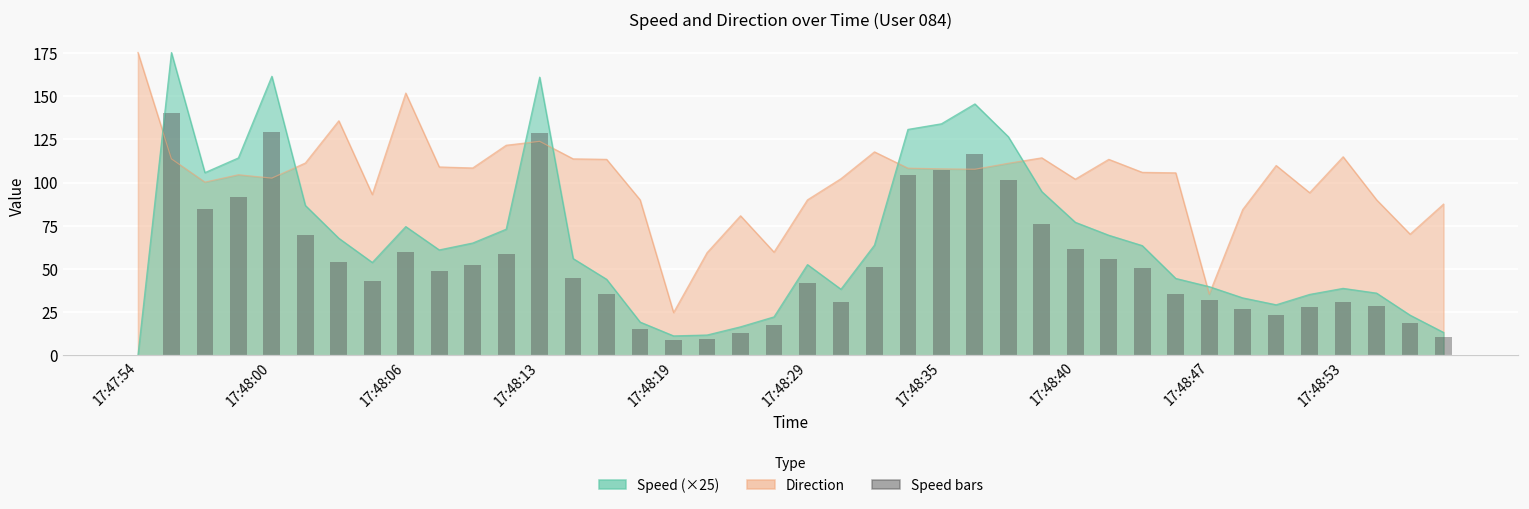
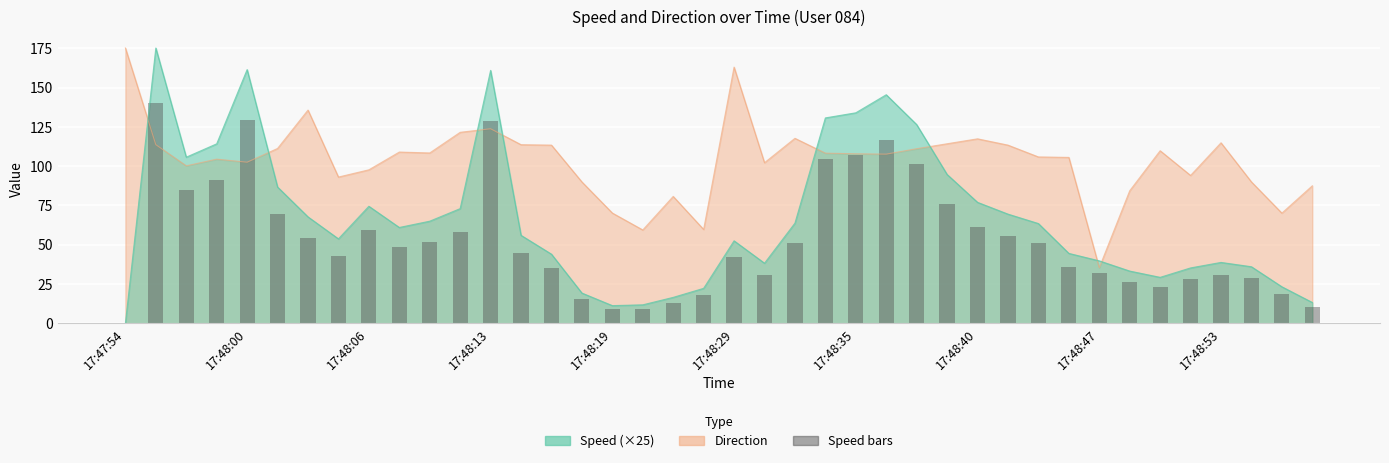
  {
    "Direction": {
      "17:47:54": 175,
      "17:48:00": 103,
-     "17:48:06": 152,
+     "17:48:06": 98,
      "17:48:13": 124,
-     "17:48:19": 25,
-     "17:48:29": 90,
+     "17:48:19": 70,
+     "17:48:29": 163,
      "17:48:35": 108,
-     "17:48:40": 102,
+     "17:48:40": 117,
      "17:48:47": 35,
      "17:48:53": 115
    },
    "Speed bars": {
      "17:47:54": 0,
      "17:48:00": 129,
      "17:48:06": 60,
      "17:48:13": 129,
      "17:48:19": 9,
      "17:48:29": 42,
      "17:48:35": 107,
      "17:48:40": 62,
      "17:48:47": 32,
      "17:48:53": 31
    },
    "Speed (×25)": {
      "17:47:54": 0,
      "17:48:00": 162,
      "17:48:06": 75,
      "17:48:13": 161,
      "17:48:19": 11,
      "17:48:29": 53,
      "17:48:35": 134,
      "17:48:40": 77,
      "17:48:47": 40,
      "17:48:53": 39
    }
  }
